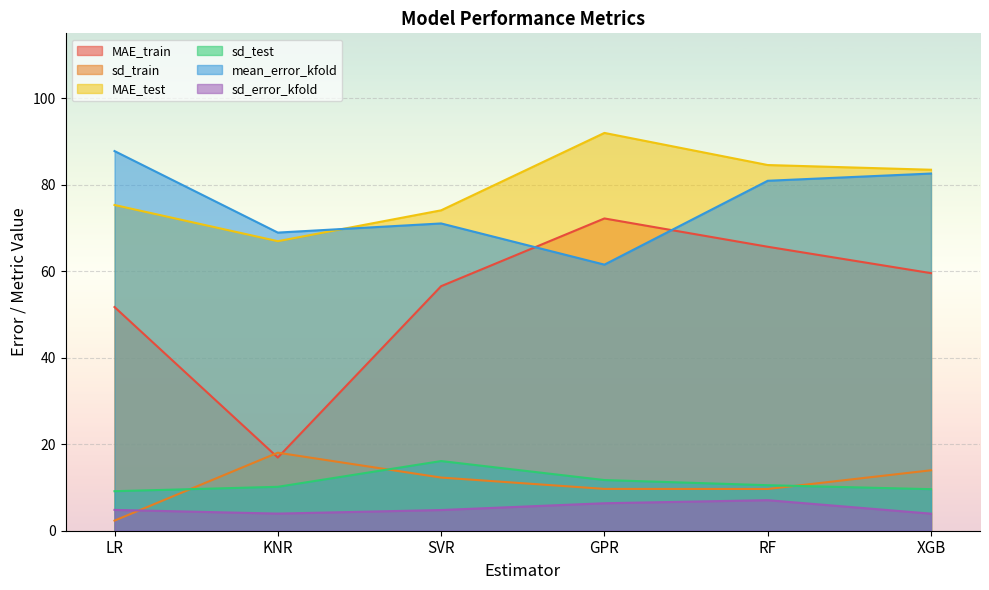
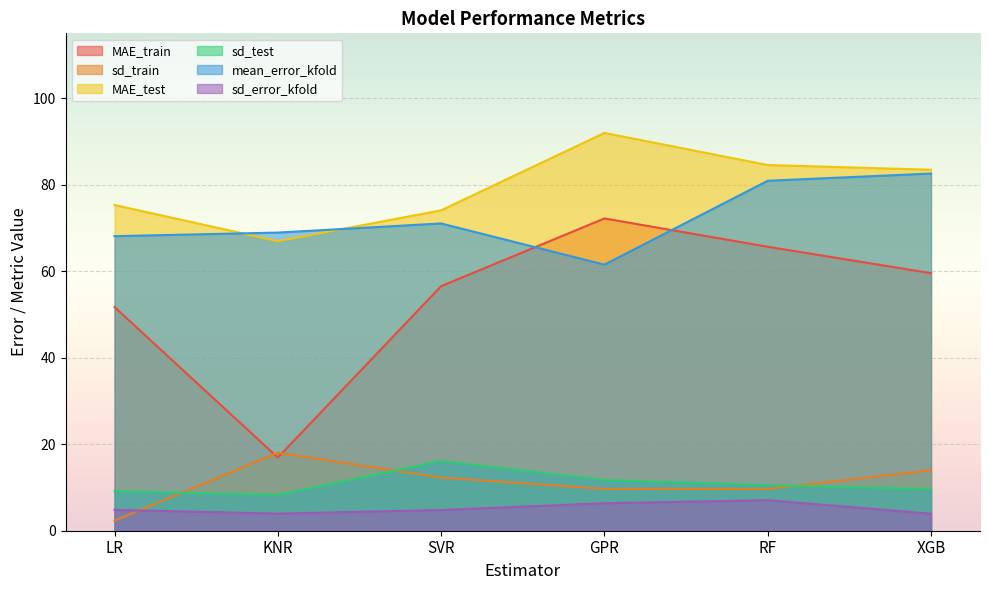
  {
    "MAE_test": {
      "LR": 75,
      "KNR": 67,
      "SVR": 74,
      "GPR": 92,
      "RF": 85,
      "XGB": 83
    },
    "sd_test": {
      "LR": 9,
-     "KNR": 10,
+     "KNR": 8,
      "SVR": 16,
      "GPR": 12,
      "RF": 11,
      "XGB": 10
    },
    "mean_error_kfold": {
-     "LR": 88,
+     "LR": 68,
      "KNR": 69,
      "SVR": 71,
      "GPR": 62,
      "RF": 81,
      "XGB": 83
    },
    "sd_error_kfold": {
      "LR": 5,
      "KNR": 4,
      "SVR": 5,
      "GPR": 6,
      "RF": 7,
      "XGB": 4
    }
  }
